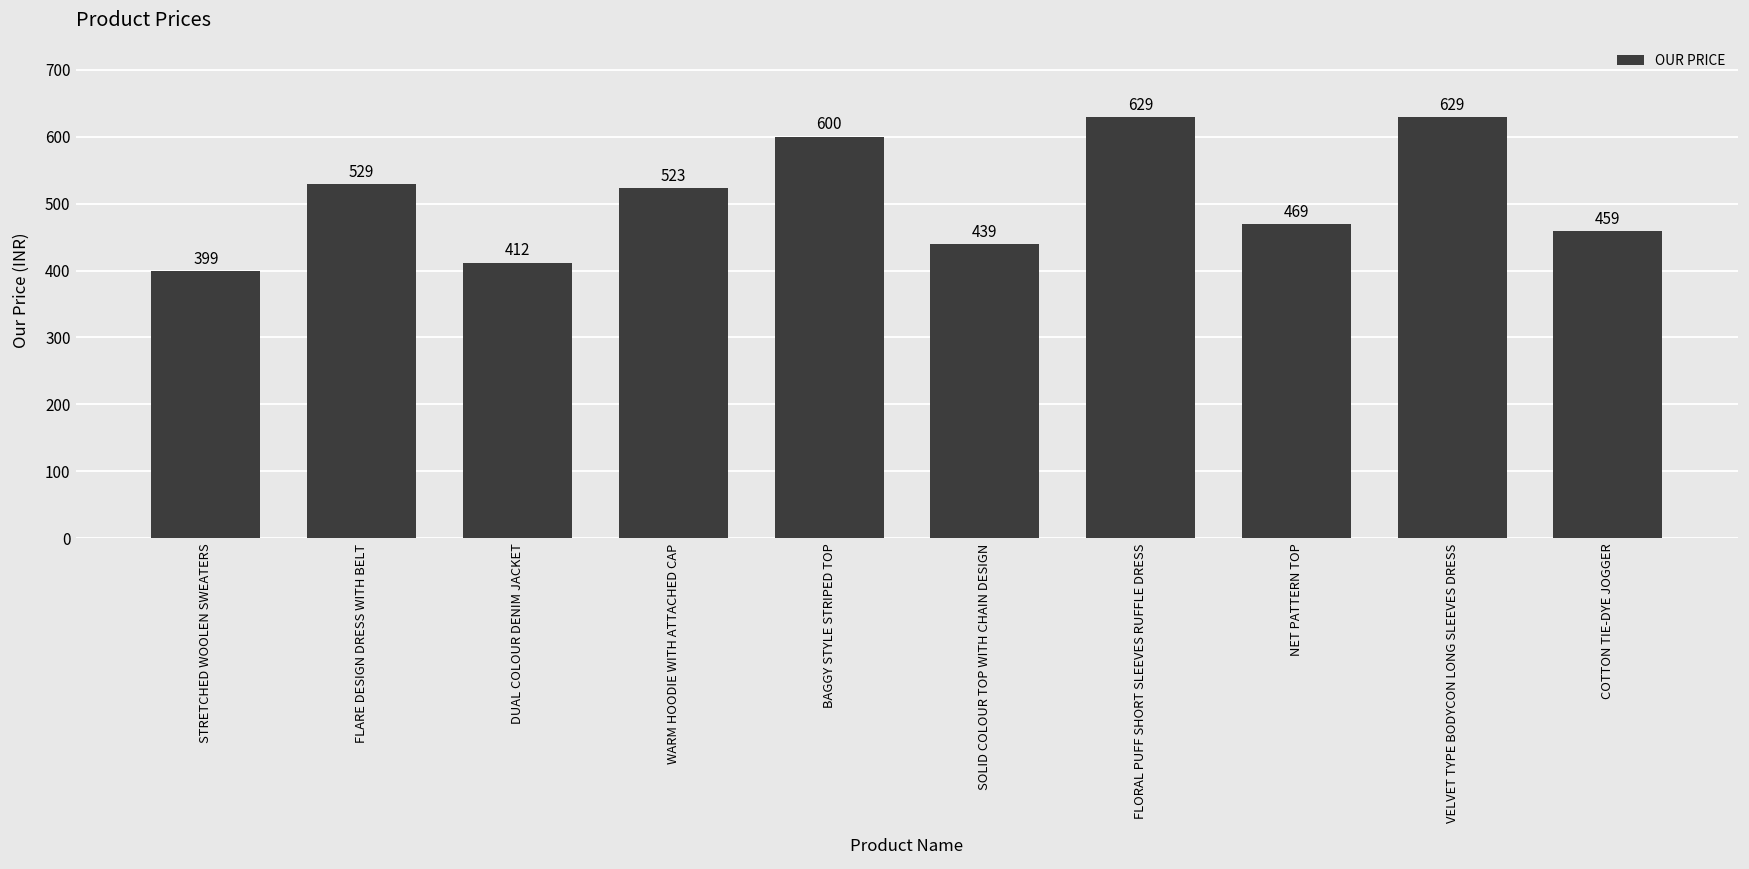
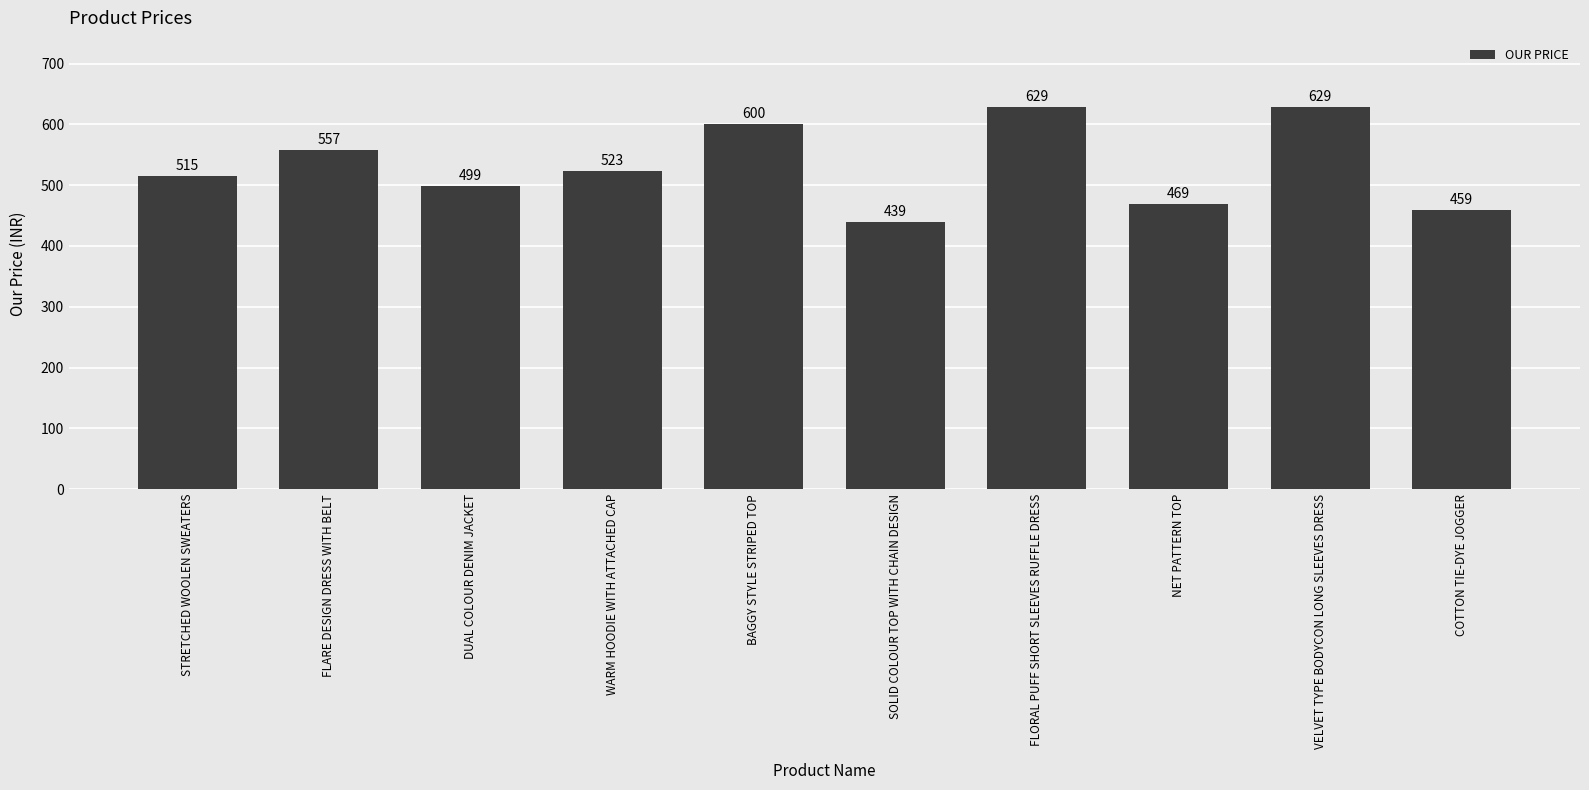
  {
-   "STRETCHED WOOLEN SWEATERS": 399,
-   "FLARE DESIGN DRESS WITH BELT": 529,
-   "DUAL COLOUR DENIM JACKET": 412,
+   "STRETCHED WOOLEN SWEATERS": 515,
+   "FLARE DESIGN DRESS WITH BELT": 557,
+   "DUAL COLOUR DENIM JACKET": 499,
    "WARM HOODIE WITH ATTACHED CAP": 523,
    "BAGGY STYLE STRIPED TOP": 600,
    "SOLID COLOUR TOP WITH CHAIN DESIGN": 439,
    "FLORAL PUFF SHORT SLEEVES RUFFLE DRESS": 629,
    "NET PATTERN TOP": 469,
    "VELVET TYPE BODYCON LONG SLEEVES DRESS": 629,
    "COTTON TIE-DYE JOGGER": 459
  }
